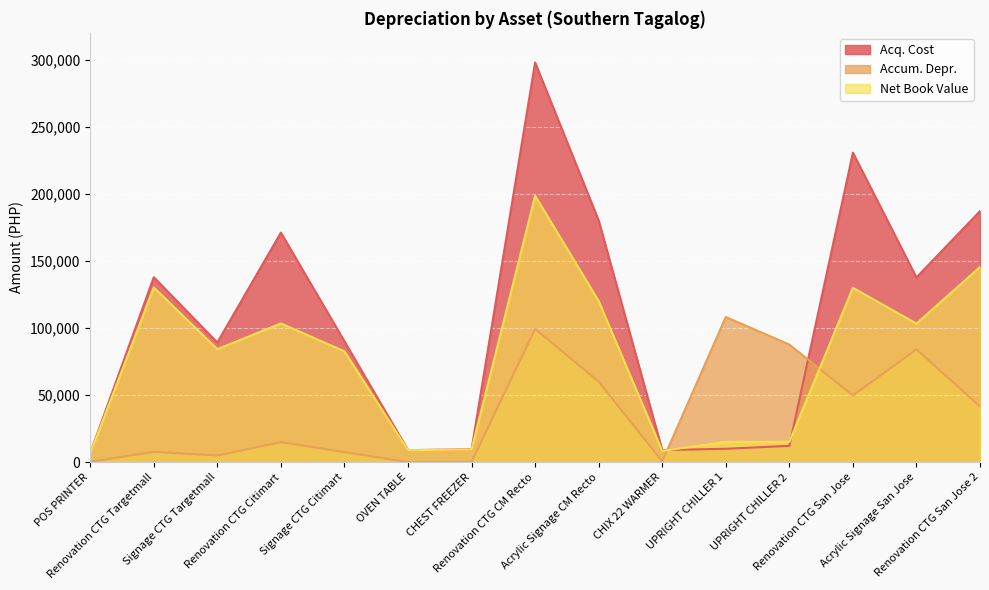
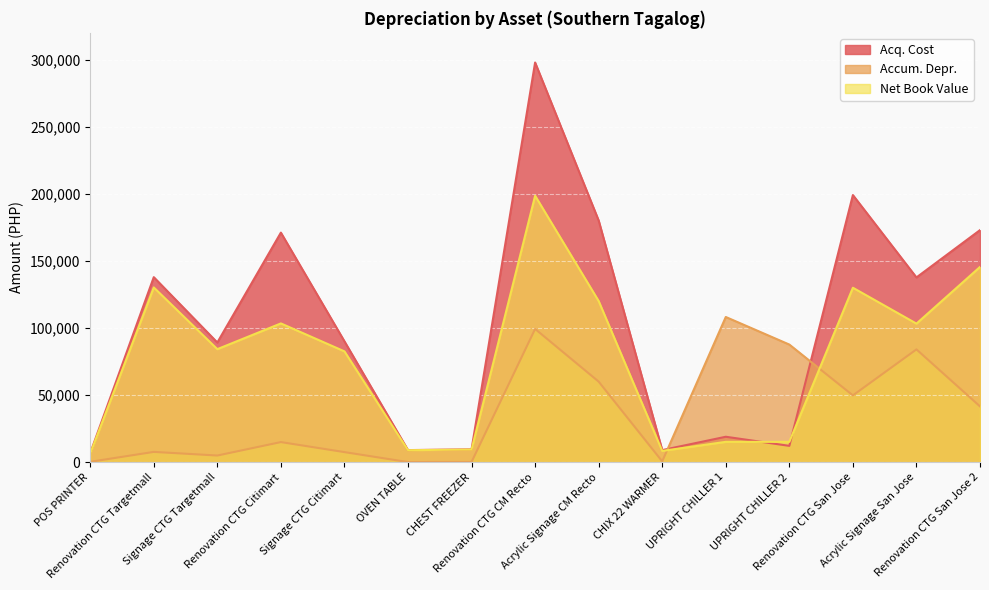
  {
    "Acq. Cost": {
      "Renovation CTG Targetmall": "138,000",
      "Signage CTG Targetmall": "89,000",
      "Renovation CTG Citimart": "171,000",
      "Signage CTG Citimart": "90,000",
      "Renovation CTG CM Recto": "298,000",
      "Acrylic Signage CM Recto": "180,000",
-     "UPRIGHT CHILLER 1": "10,000",
+     "UPRIGHT CHILLER 1": "19,000",
      "UPRIGHT CHILLER 2": "12,000",
-     "Renovation CTG San Jose": "231,000",
+     "Renovation CTG San Jose": "199,000",
      "Acrylic Signage San Jose": "138,000",
-     "Renovation CTG San Jose 2": "187,000"
+     "Renovation CTG San Jose 2": "173,000"
    },
    "Accum. Depr.": {
      "POS PRINTER": "0",
      "Renovation CTG Targetmall": "8,000",
      "Signage CTG Targetmall": "5,000",
      "Renovation CTG Citimart": "15,000",
      "Signage CTG Citimart": "8,000",
      "OVEN TABLE": "0",
      "CHEST FREEZER": "0",
      "Renovation CTG CM Recto": "99,000",
      "Acrylic Signage CM Recto": "60,000",
      "CHIX 22 WARMER": "1,000",
      "UPRIGHT CHILLER 1": "108,000",
      "UPRIGHT CHILLER 2": "88,000",
      "Renovation CTG San Jose": "50,000",
      "Acrylic Signage San Jose": "84,000",
      "Renovation CTG San Jose 2": "42,000"
    },
    "Net Book Value": {
      "Renovation CTG Targetmall": "130,000",
      "Signage CTG Targetmall": "84,000",
      "Renovation CTG Citimart": "103,000",
      "Signage CTG Citimart": "83,000",
      "Renovation CTG CM Recto": "199,000",
      "Acrylic Signage CM Recto": "120,000",
      "UPRIGHT CHILLER 1": "15,000",
      "UPRIGHT CHILLER 2": "15,000",
      "Renovation CTG San Jose": "130,000",
      "Acrylic Signage San Jose": "103,000",
      "Renovation CTG San Jose 2": "146,000"
    }
  }
